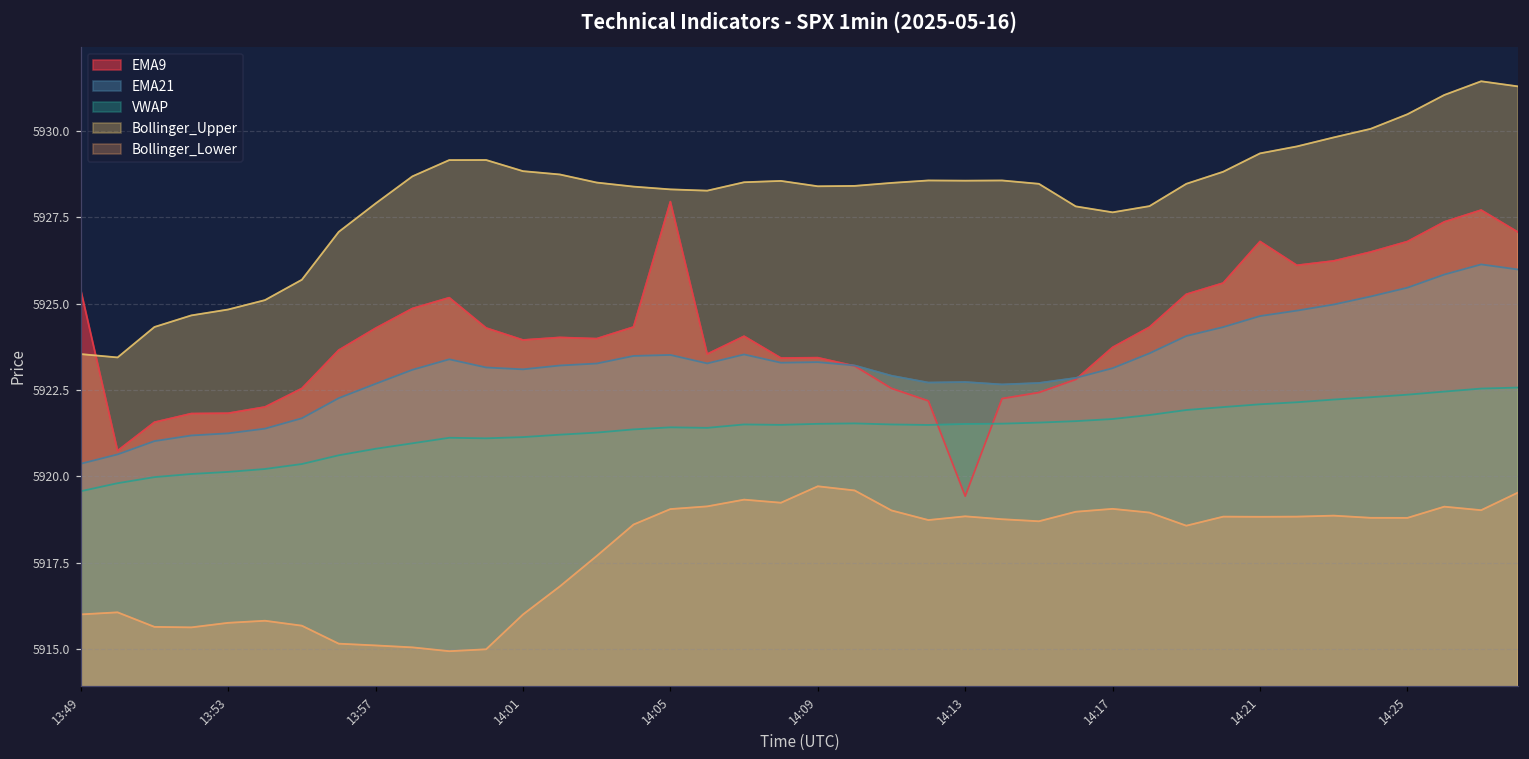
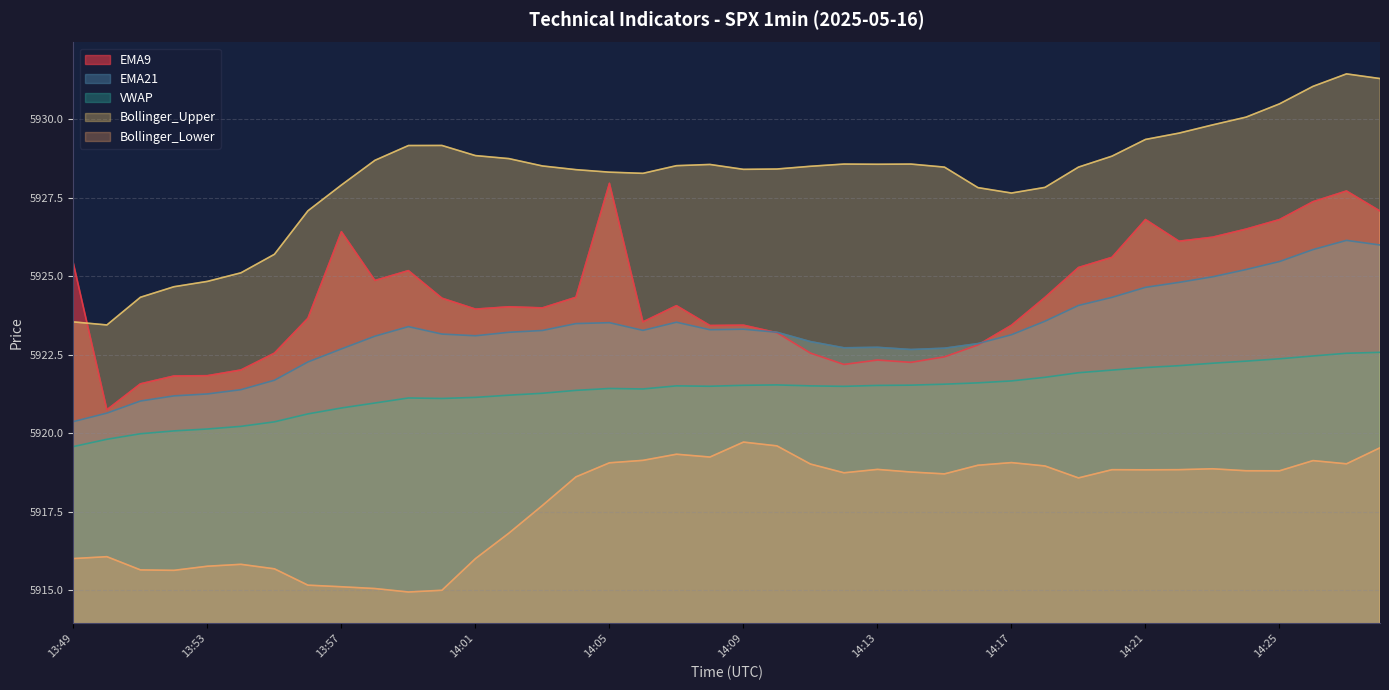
  {
    "EMA9": {
      "13:49": 5925.4,
      "13:53": 5921.8,
-     "13:57": 5924.3,
+     "13:57": 5926.4,
      "14:01": 5924.0,
      "14:05": 5928.0,
      "14:09": 5923.4,
-     "14:13": 5919.4,
-     "14:17": 5923.7,
+     "14:13": 5922.3,
+     "14:17": 5923.4,
      "14:21": 5926.8,
      "14:25": 5926.8
    }
  }
